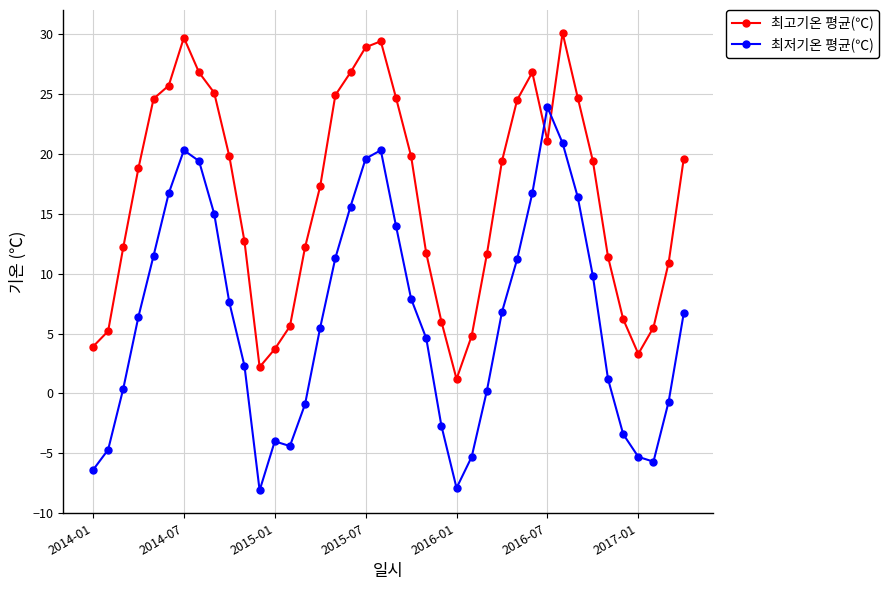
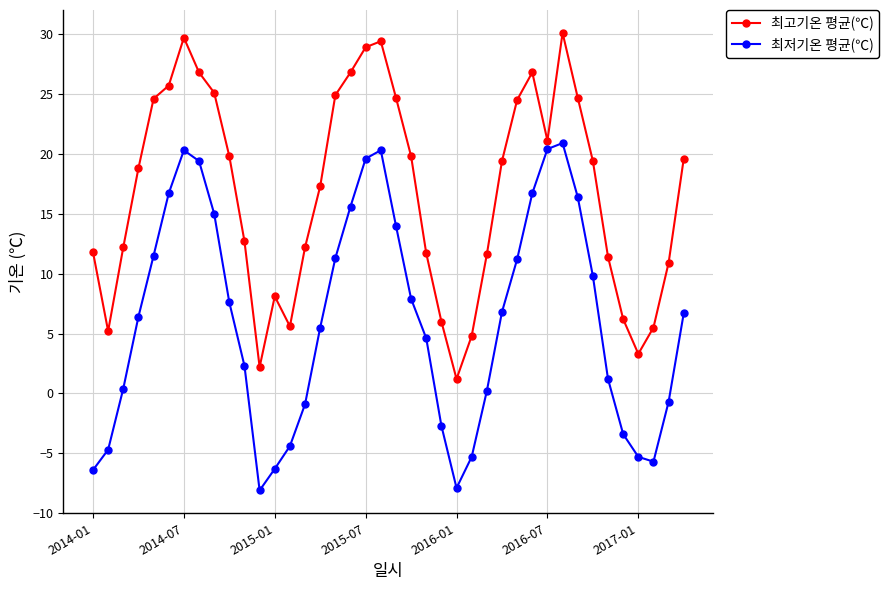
  {
    "최고기온 평균(℃)": {
-     "2014-01": 3.9,
+     "2014-01": 11.8,
      "2014-07": 29.7,
-     "2015-01": 3.7,
+     "2015-01": 8.1,
      "2015-07": 28.9,
      "2016-01": 1.2,
      "2016-07": 21.1,
      "2017-01": 3.3
    },
    "최저기온 평균(℃)": {
      "2014-01": -6.4,
      "2014-07": 20.3,
-     "2015-01": -4.0,
+     "2015-01": -6.3,
      "2015-07": 19.6,
      "2016-01": -7.9,
-     "2016-07": 23.9,
+     "2016-07": 20.4,
      "2017-01": -5.3
    }
  }
